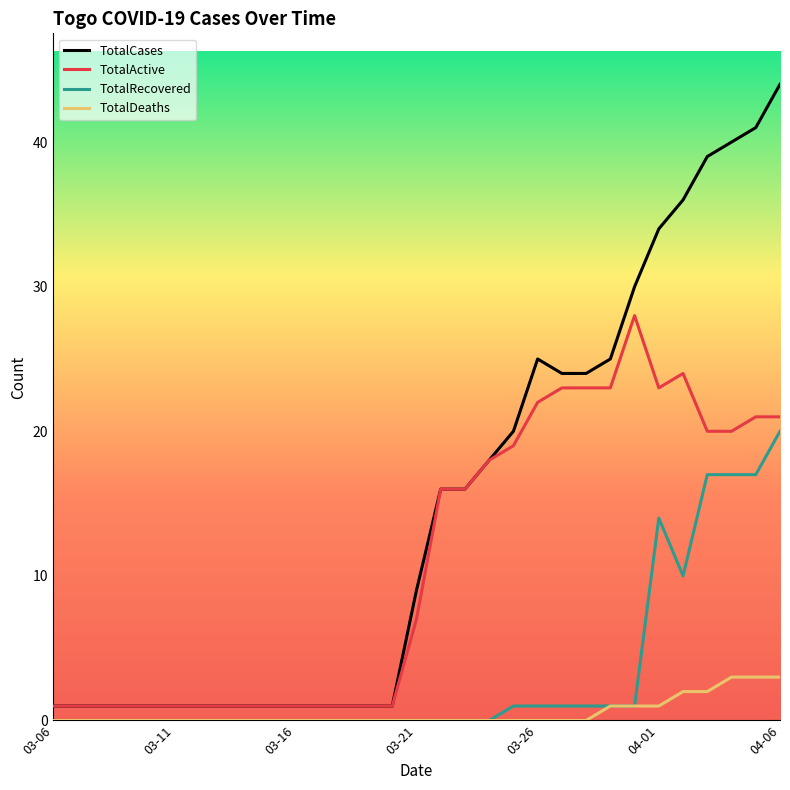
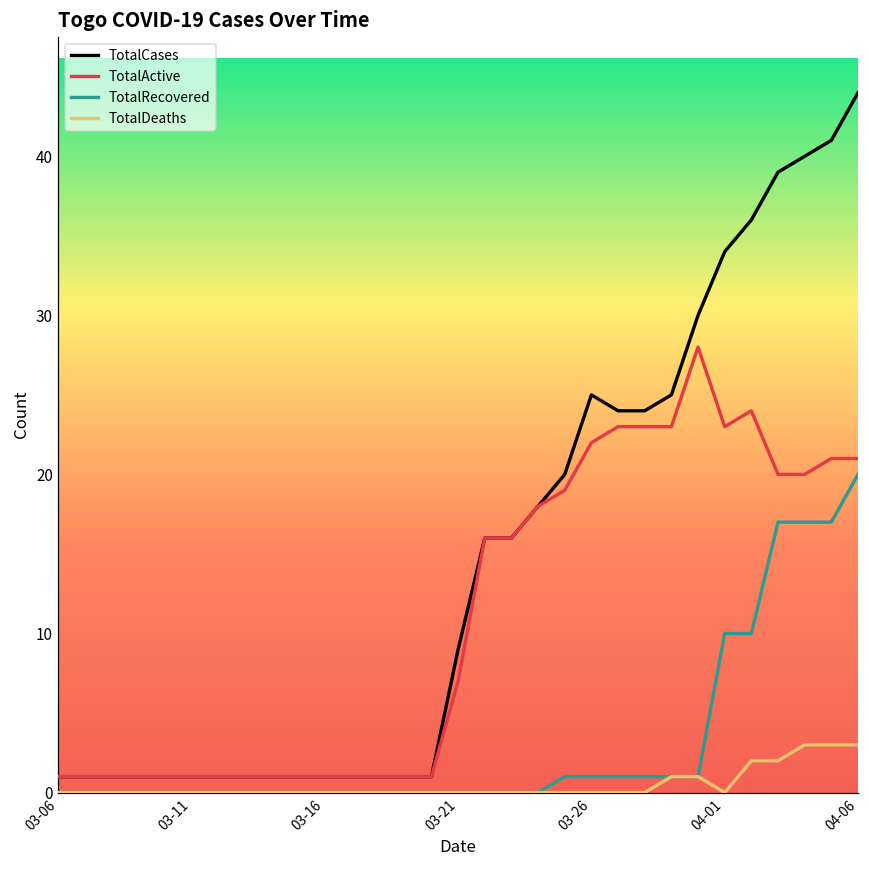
  {
    "TotalCases": {
      "03-21": 9,
      "03-26": 25,
      "04-01": 34,
      "04-06": 44
    },
    "TotalActive": {
      "03-21": 7,
      "03-26": 22,
      "04-01": 23,
      "04-06": 21
    },
    "TotalRecovered": {
      "03-26": 1,
-     "04-01": 14,
+     "04-01": 10,
      "04-06": 20
    },
    "TotalDeaths": {
      "03-26": 0,
-     "04-01": 1,
+     "04-01": 0,
      "04-06": 3
    }
  }
